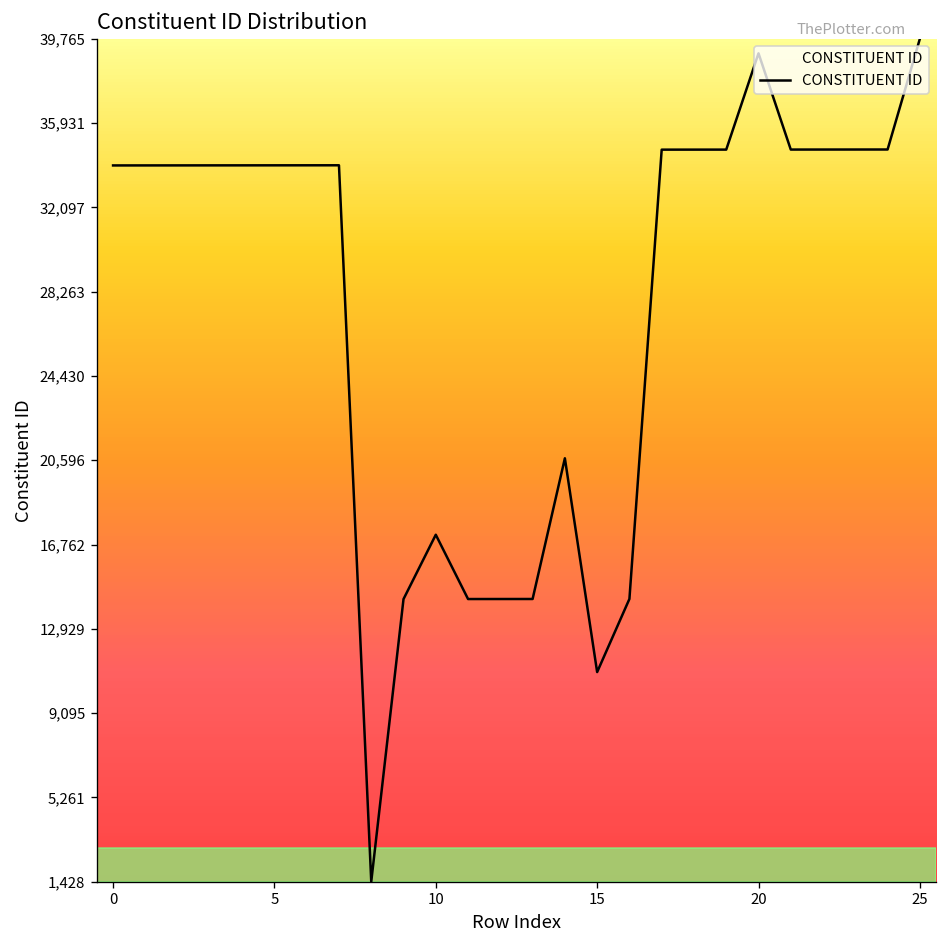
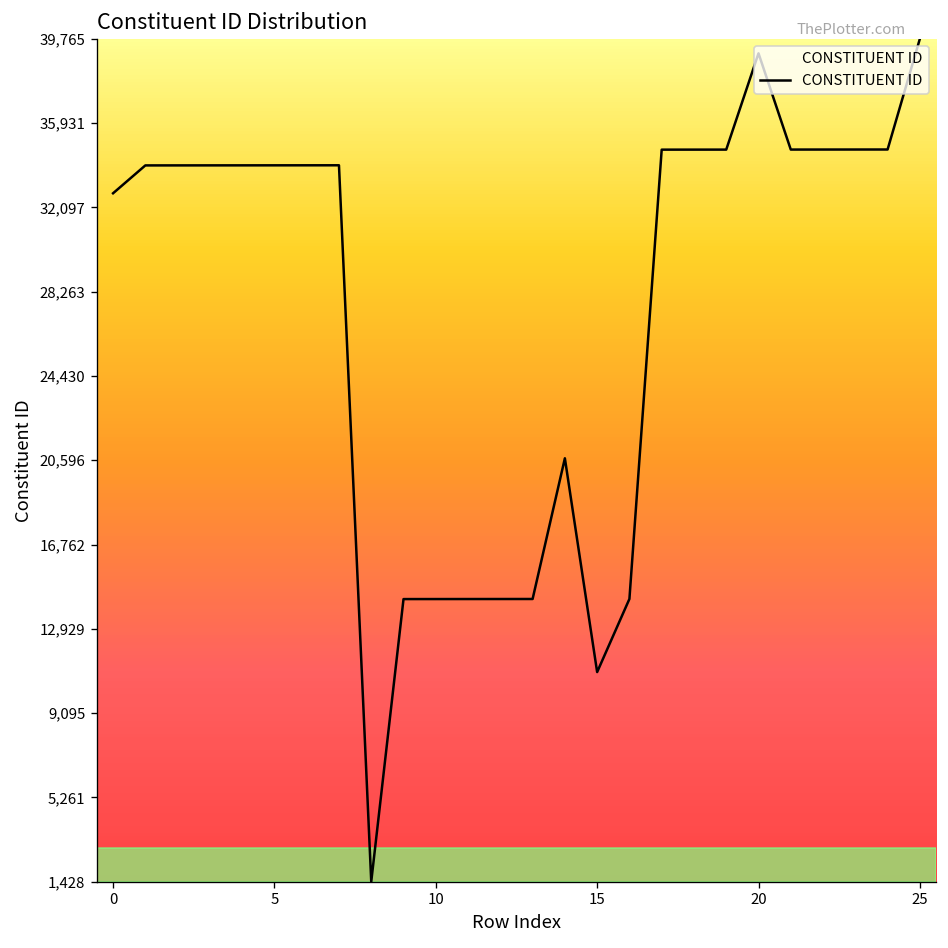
  {
-   "0": "34,000",
+   "0": "32,700",
    "5": "34,000",
-   "10": "17,200",
+   "10": "14,300",
    "15": "11,000",
    "25": "39,800"
  }
